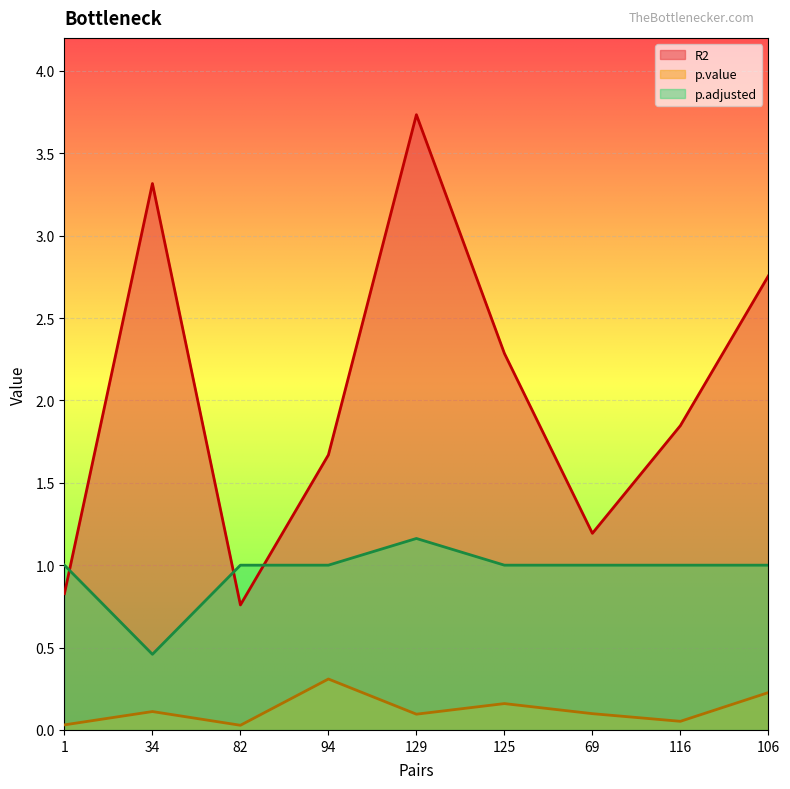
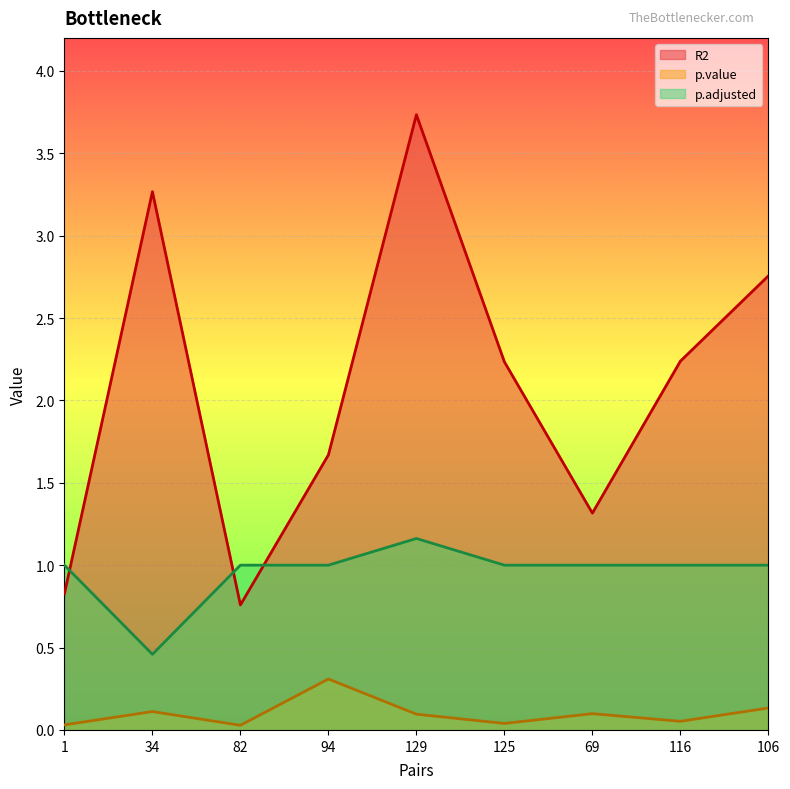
  {
    "R2": {
      "1": 0.83,
-     "34": 3.32,
+     "34": 3.27,
      "82": 0.76,
      "94": 1.67,
      "129": 3.73,
-     "125": 2.29,
-     "69": 1.19,
-     "116": 1.85,
+     "125": 2.23,
+     "69": 1.32,
+     "116": 2.24,
      "106": 2.76
    },
    "p.value": {
      "1": 0.03,
      "34": 0.11,
      "82": 0.03,
      "94": 0.31,
      "129": 0.10,
-     "125": 0.16,
+     "125": 0.04,
      "69": 0.10,
      "116": 0.05,
-     "106": 0.23
+     "106": 0.13
    },
    "p.adjusted": {
      "1": 1.00,
      "34": 0.46,
      "82": 1.00,
      "94": 1.00,
      "129": 1.16,
      "125": 1.00,
      "69": 1.00,
      "116": 1.00,
      "106": 1.00
    }
  }
